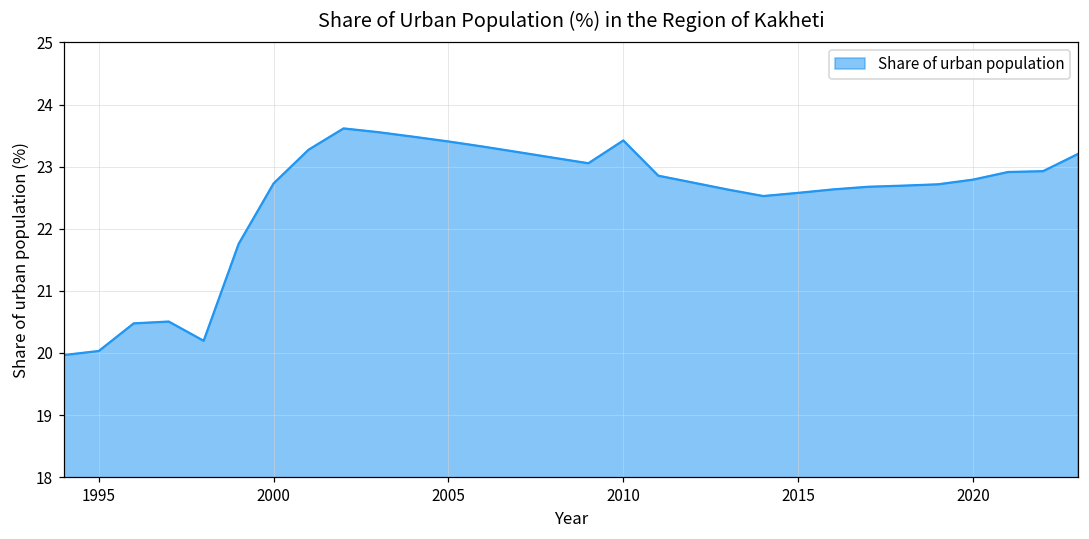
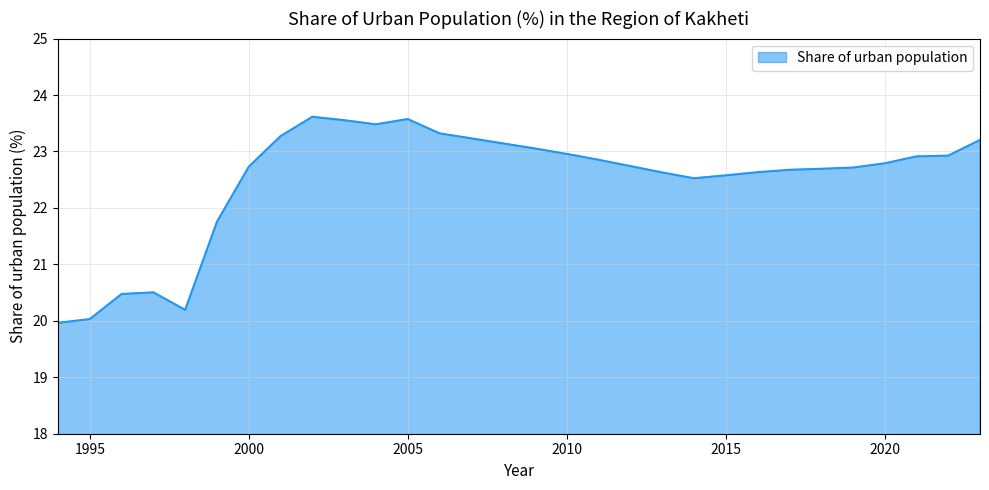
  {
    "1995": 20.0,
    "2000": 22.7,
-   "2005": 23.4,
-   "2010": 23.4,
+   "2005": 23.6,
+   "2010": 23.0,
    "2015": 22.6,
    "2020": 22.8
  }
